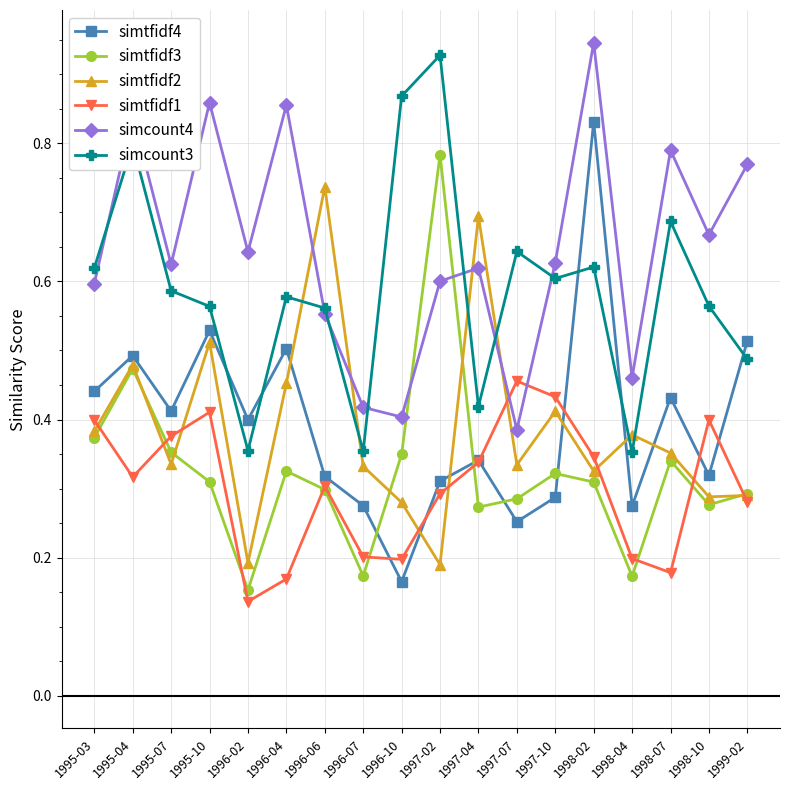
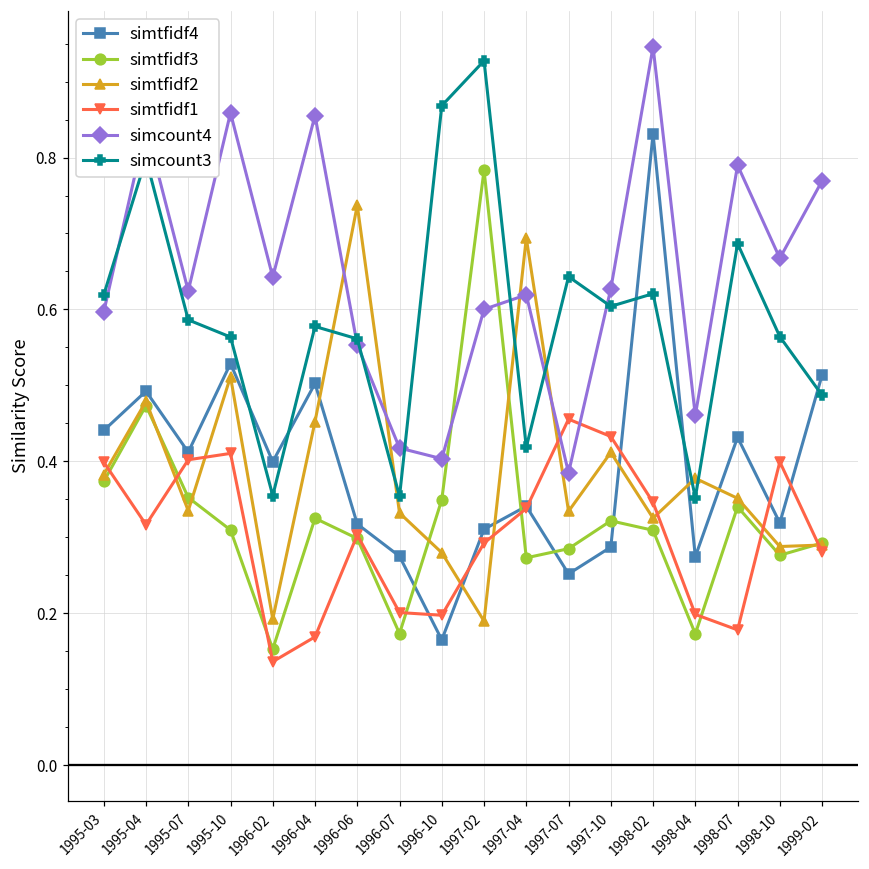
  {
    "simtfidf4": {
      "1995-03": 0.44,
      "1995-04": 0.49,
      "1995-07": 0.41,
      "1995-10": 0.53,
      "1996-02": 0.40,
      "1996-04": 0.50,
      "1996-06": 0.32,
      "1996-07": 0.28,
      "1996-10": 0.17,
      "1997-02": 0.31,
      "1997-07": 0.25,
      "1997-10": 0.29,
      "1998-02": 0.83,
      "1998-04": 0.27,
      "1998-07": 0.43,
      "1998-10": 0.32,
      "1999-02": 0.51
    },
    "simtfidf3": {
      "1995-03": 0.37,
      "1995-04": 0.47,
      "1995-07": 0.35,
      "1995-10": 0.31,
      "1996-02": 0.15,
      "1996-04": 0.33,
      "1996-06": 0.30,
      "1996-07": 0.17,
      "1996-10": 0.35,
      "1997-02": 0.78,
      "1997-04": 0.27,
      "1997-07": 0.29,
      "1997-10": 0.32,
      "1998-02": 0.31,
      "1998-04": 0.17,
      "1998-07": 0.34,
      "1998-10": 0.28
    },
    "simtfidf2": {
      "1995-03": 0.38,
      "1995-04": 0.48,
      "1995-07": 0.34,
      "1995-10": 0.51,
      "1996-02": 0.19,
      "1996-04": 0.45,
      "1996-06": 0.74,
      "1996-07": 0.33,
      "1996-10": 0.28,
      "1997-02": 0.19,
      "1997-04": 0.69,
      "1997-07": 0.33,
      "1997-10": 0.41,
      "1998-02": 0.33,
      "1998-04": 0.38,
      "1998-07": 0.35,
      "1998-10": 0.29
    },
    "simtfidf1": {
      "1995-03": 0.40,
      "1995-04": 0.32,
-     "1995-07": 0.38,
+     "1995-07": 0.40,
      "1995-10": 0.41,
      "1996-02": 0.14,
      "1996-04": 0.17,
      "1996-06": 0.30,
      "1996-07": 0.20,
      "1996-10": 0.20,
      "1997-02": 0.29,
      "1997-07": 0.46,
      "1997-10": 0.43,
      "1998-02": 0.35,
      "1998-04": 0.20,
      "1998-07": 0.18,
      "1998-10": 0.40,
      "1999-02": 0.28
    },
    "simcount4": {
      "1995-03": 0.60,
      "1995-07": 0.62,
      "1995-10": 0.86,
      "1996-02": 0.64,
      "1996-04": 0.86,
      "1996-06": 0.55,
      "1996-07": 0.42,
      "1996-10": 0.40,
      "1997-02": 0.60,
      "1997-04": 0.62,
      "1997-07": 0.39,
      "1997-10": 0.63,
      "1998-02": 0.95,
      "1998-04": 0.46,
      "1998-07": 0.79,
      "1998-10": 0.67,
      "1999-02": 0.77
    },
    "simcount3": {
      "1995-03": 0.62,
      "1995-07": 0.59,
      "1995-10": 0.56,
      "1996-02": 0.36,
      "1996-04": 0.58,
      "1996-06": 0.56,
      "1996-07": 0.35,
      "1996-10": 0.87,
      "1997-02": 0.93,
      "1997-04": 0.42,
      "1997-07": 0.64,
      "1997-10": 0.60,
      "1998-02": 0.62,
      "1998-04": 0.35,
      "1998-07": 0.69,
      "1998-10": 0.56,
      "1999-02": 0.49
    }
  }
